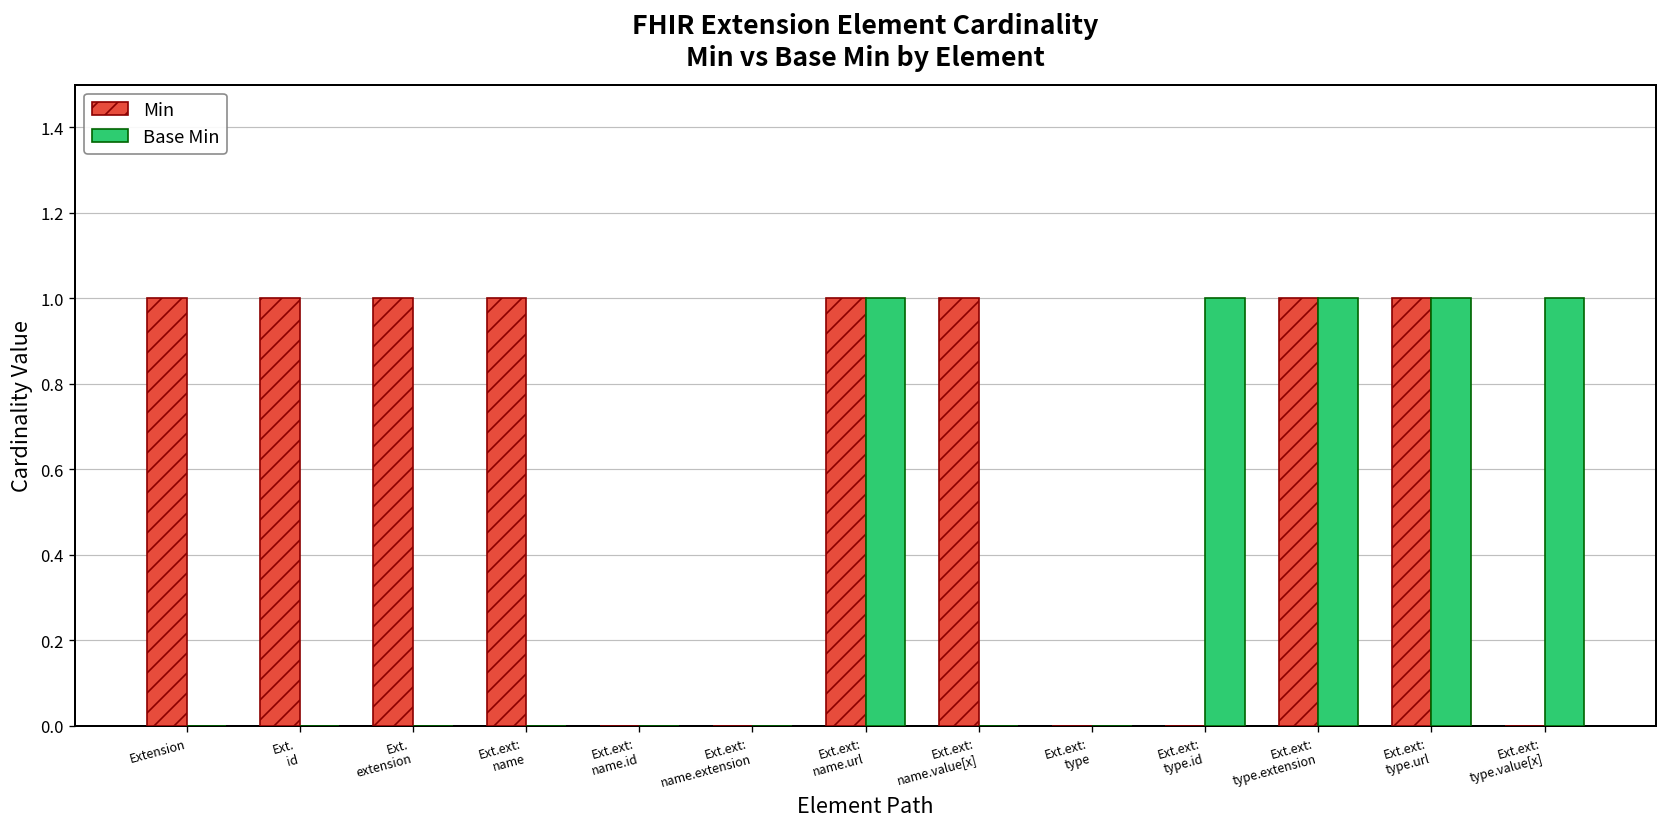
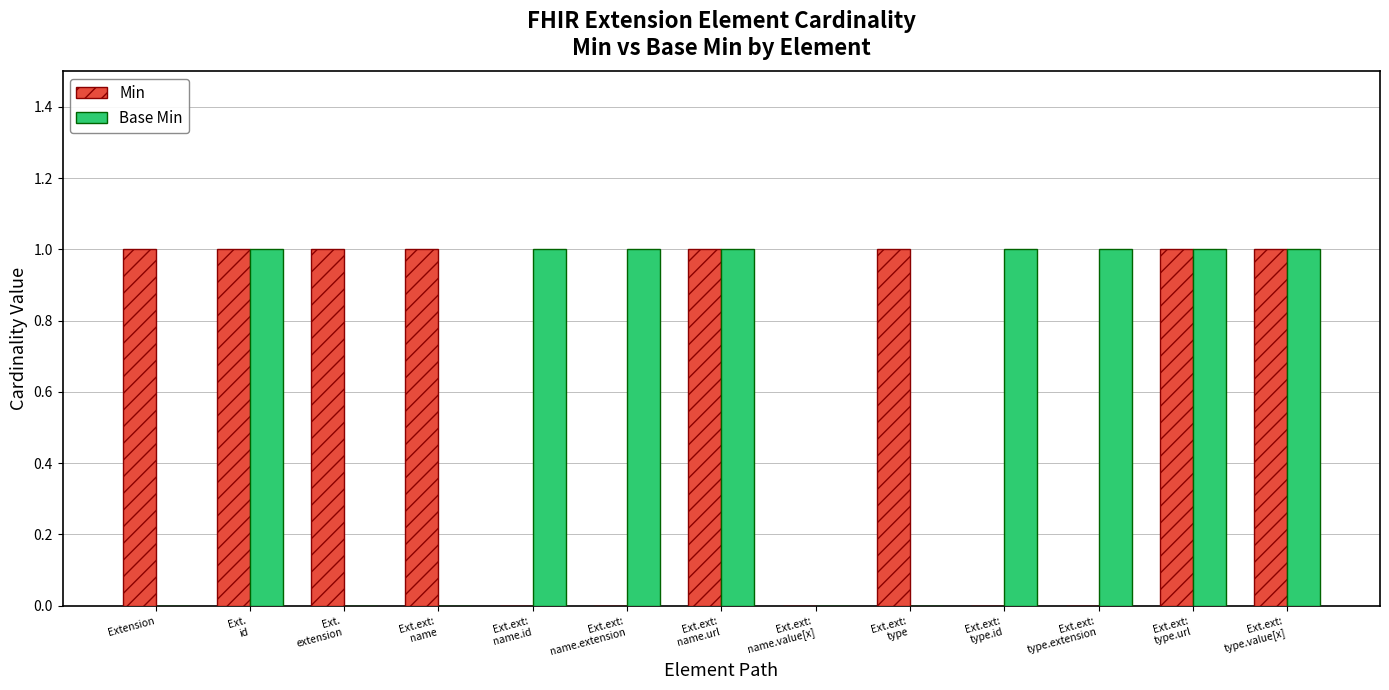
  {
    "Min": {
      "Extension": 1,
      "Ext. id": 1,
      "Ext. extension": 1,
      "Ext.ext: name": 1,
      "Ext.ext: name.id": 0,
      "Ext.ext: name.extension": 0,
      "Ext.ext: name.url": 1,
-     "Ext.ext: name.value[x]": 1,
-     "Ext.ext: type": 0,
+     "Ext.ext: name.value[x]": 0,
+     "Ext.ext: type": 1,
      "Ext.ext: type.id": 0,
-     "Ext.ext: type.extension": 1,
+     "Ext.ext: type.extension": 0,
      "Ext.ext: type.url": 1,
-     "Ext.ext: type.value[x]": 0
+     "Ext.ext: type.value[x]": 1
    },
    "Base Min": {
      "Extension": 0,
-     "Ext. id": 0,
+     "Ext. id": 1,
      "Ext. extension": 0,
      "Ext.ext: name": 0,
-     "Ext.ext: name.id": 0,
-     "Ext.ext: name.extension": 0,
+     "Ext.ext: name.id": 1,
+     "Ext.ext: name.extension": 1,
      "Ext.ext: name.url": 1,
      "Ext.ext: name.value[x]": 0,
      "Ext.ext: type": 0,
      "Ext.ext: type.id": 1,
      "Ext.ext: type.extension": 1,
      "Ext.ext: type.url": 1,
      "Ext.ext: type.value[x]": 1
    }
  }
